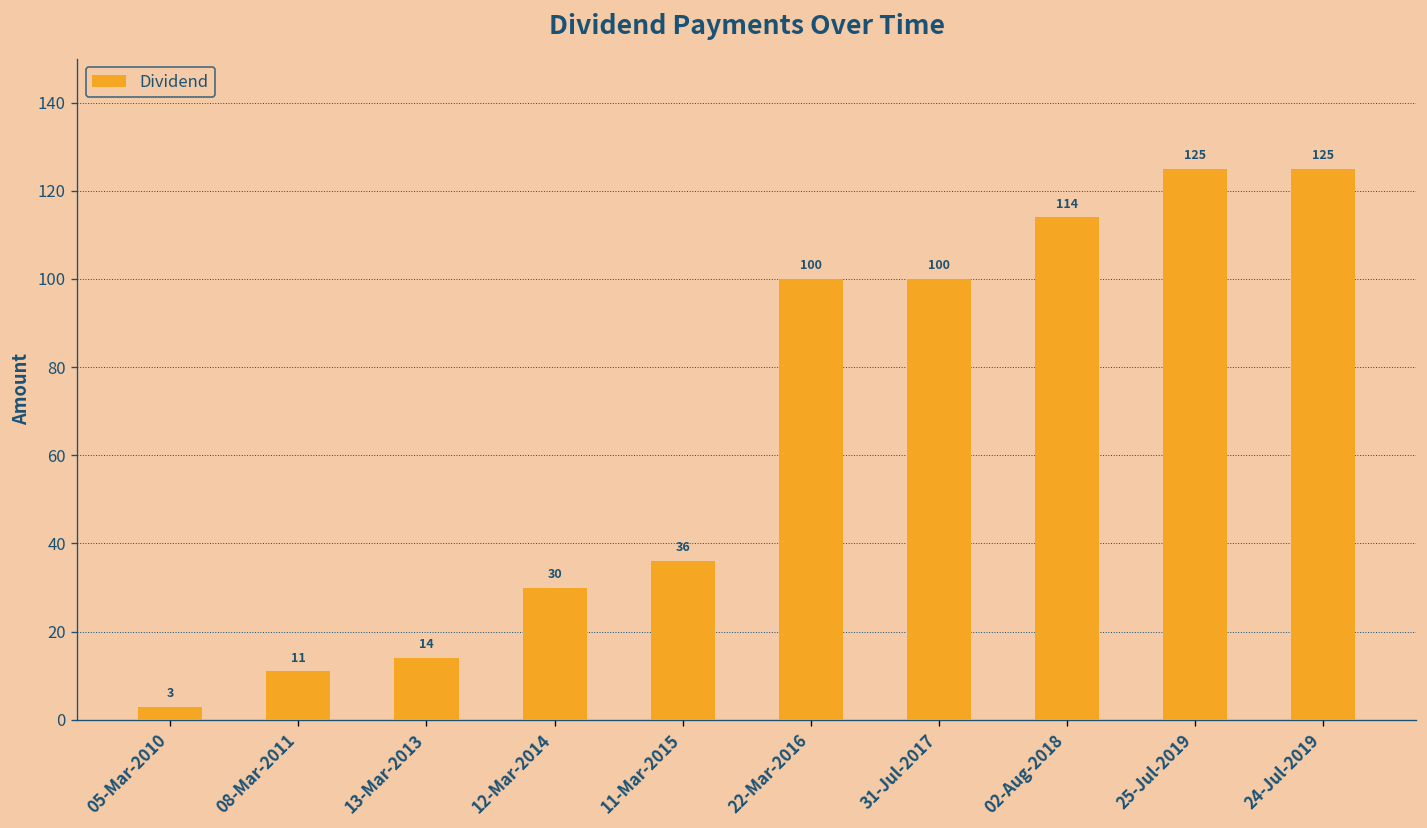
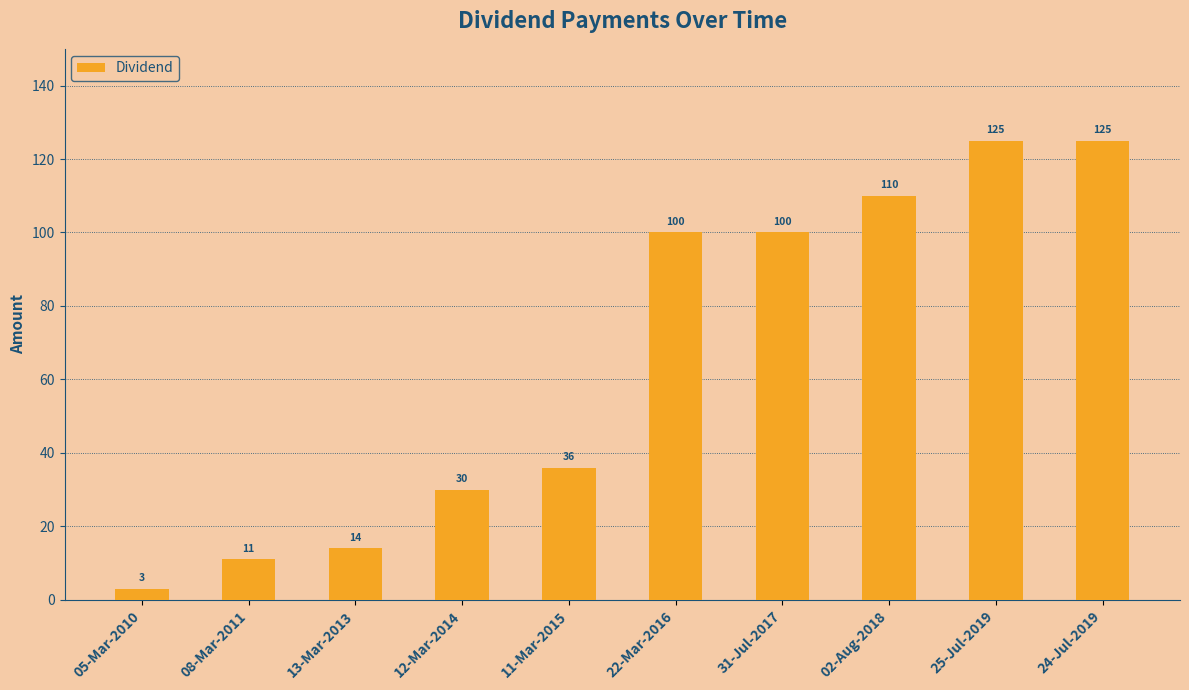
  {
    "05-Mar-2010": 3,
    "08-Mar-2011": 11,
    "13-Mar-2013": 14,
    "12-Mar-2014": 30,
    "11-Mar-2015": 36,
    "22-Mar-2016": 100,
    "31-Jul-2017": 100,
-   "02-Aug-2018": 114,
+   "02-Aug-2018": 110,
    "25-Jul-2019": 125,
    "24-Jul-2019": 125
  }
